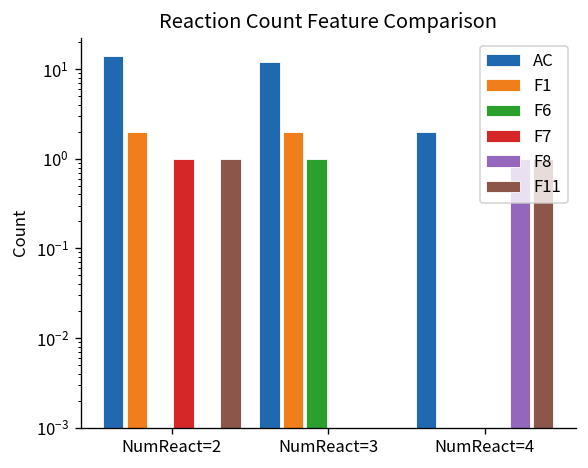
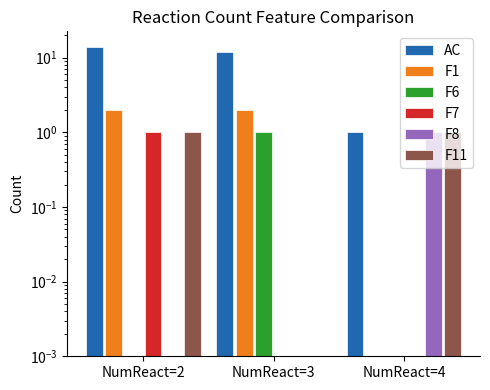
  {
    "AC": {
      "NumReact=2": 14,
      "NumReact=3": 12,
-     "NumReact=4": 2
+     "NumReact=4": 1
    },
    "F1": {
      "NumReact=2": 2,
      "NumReact=3": 2,
      "NumReact=4": 0.0010
    },
    "F6": {
      "NumReact=2": 0.0010,
      "NumReact=3": 1,
      "NumReact=4": 0.0010
    },
    "F7": {
      "NumReact=2": 1,
      "NumReact=3": 0.0010,
      "NumReact=4": 0.0010
    },
    "F8": {
      "NumReact=2": 0.0010,
      "NumReact=3": 0.0010
    },
    "F11": {
      "NumReact=2": 1,
      "NumReact=3": 0.0010
    }
  }
